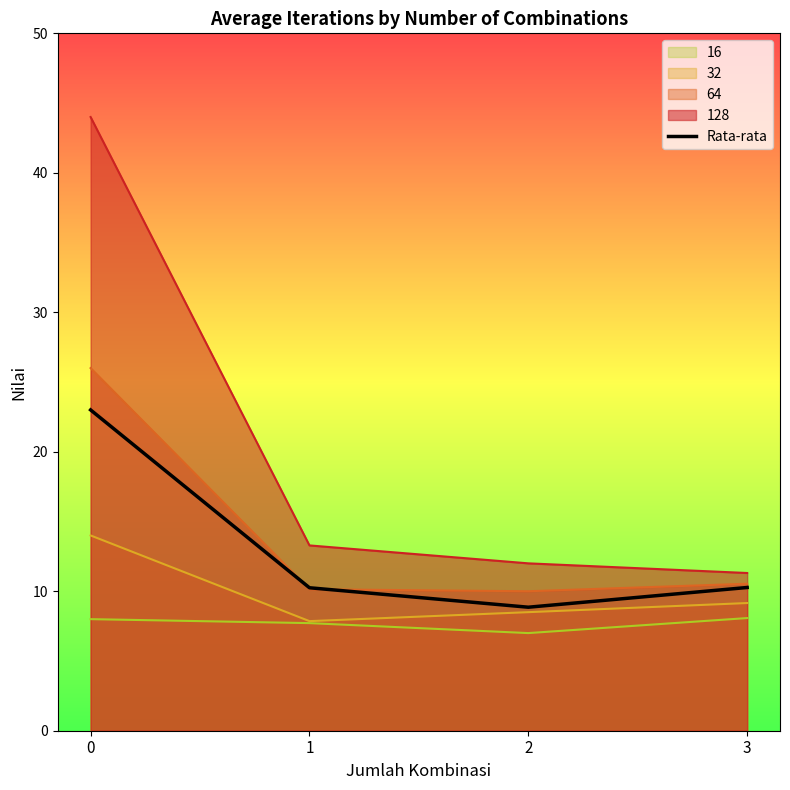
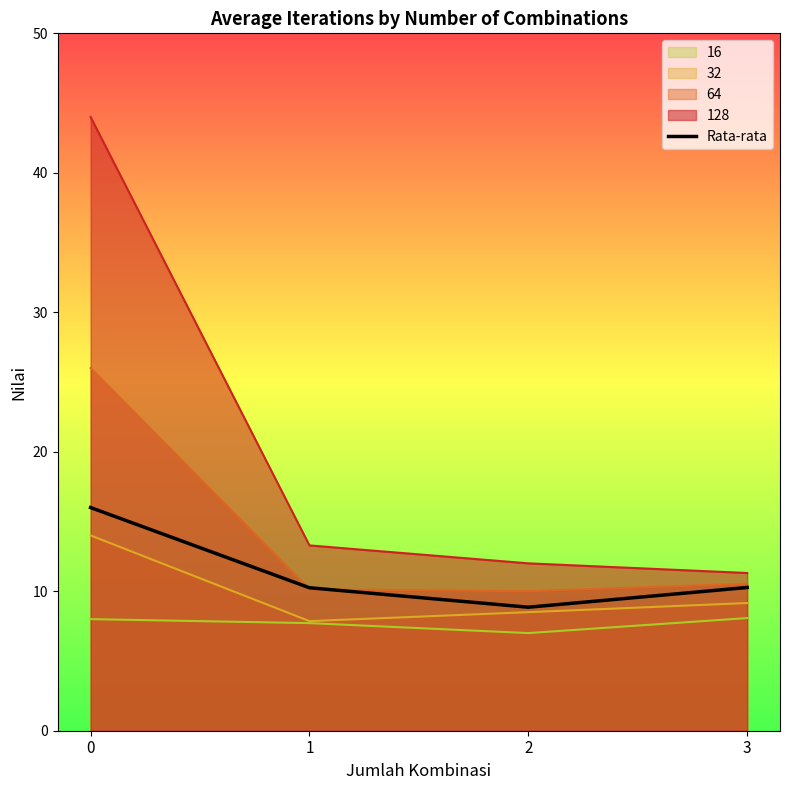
  {
    "Rata-rata": {
-     "0": 23,
+     "0": 16,
      "2": 9,
      "3": 10.3
    }
  }
